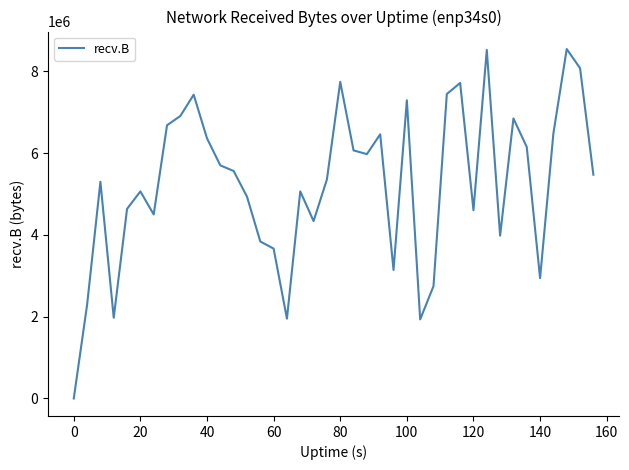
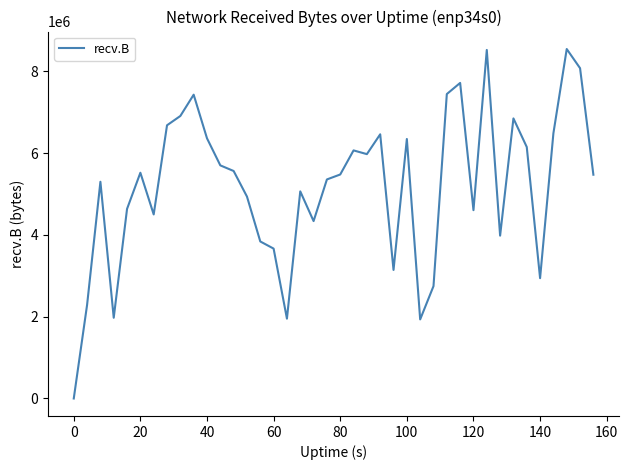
  {
    "0": 0,
-   "20": 5100000,
+   "20": 5500000,
    "40": 6400000,
    "60": 3700000,
-   "80": 7700000,
-   "100": 7300000,
+   "80": 5500000,
+   "100": 6300000,
    "120": 4600000,
    "140": 2900000
  }
